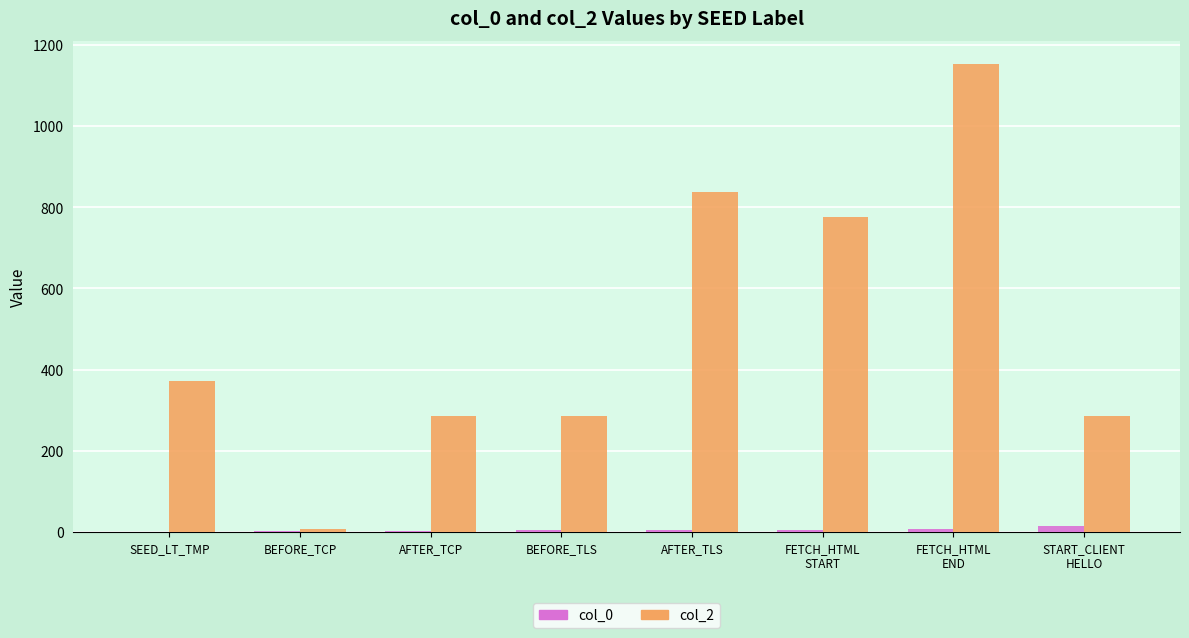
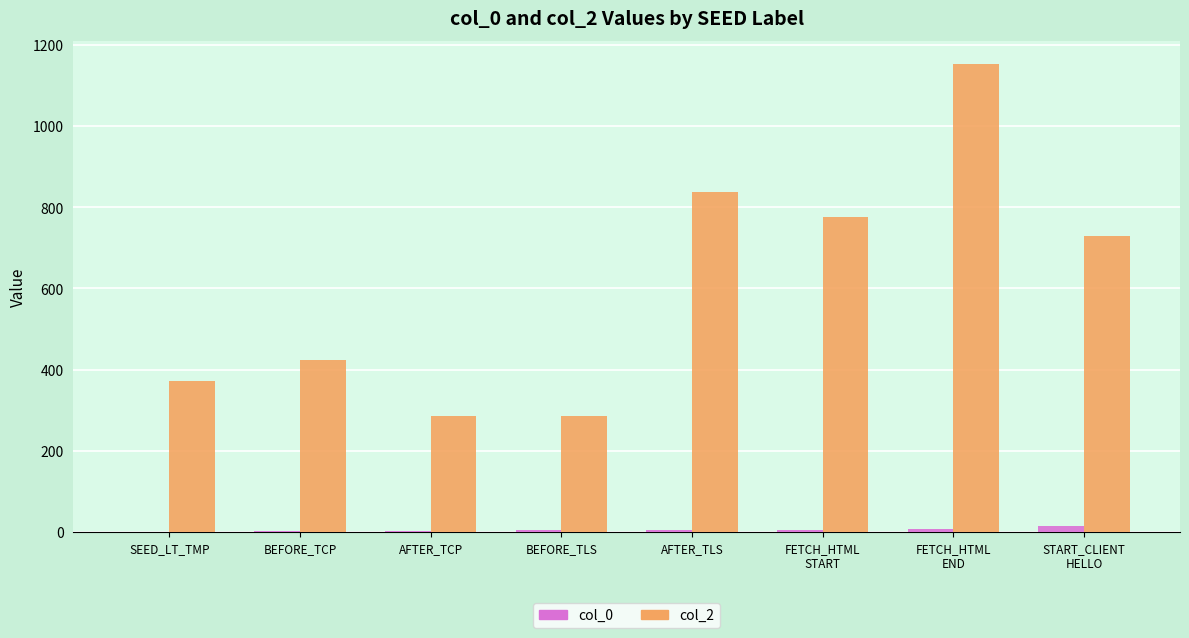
  {
    "col_0": {
      "SEED_LT_TMP": 0,
      "FETCH_HTML END": 10,
      "START_CLIENT HELLO": 10
    },
    "col_2": {
      "SEED_LT_TMP": 370,
-     "BEFORE_TCP": 10,
+     "BEFORE_TCP": 420,
      "AFTER_TCP": 290,
      "BEFORE_TLS": 290,
      "AFTER_TLS": 840,
      "FETCH_HTML START": 780,
      "FETCH_HTML END": 1150,
-     "START_CLIENT HELLO": 290
+     "START_CLIENT HELLO": 730
    }
  }
